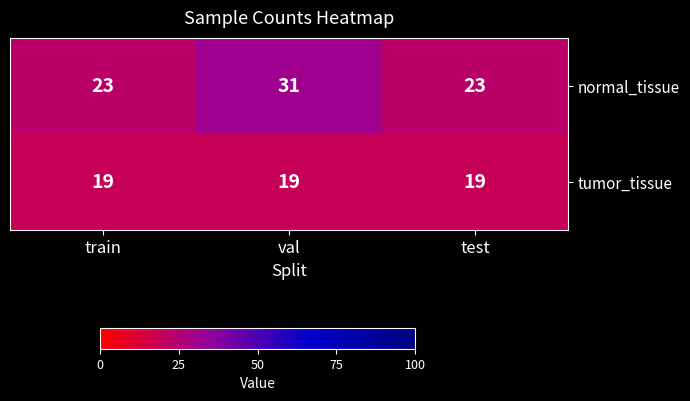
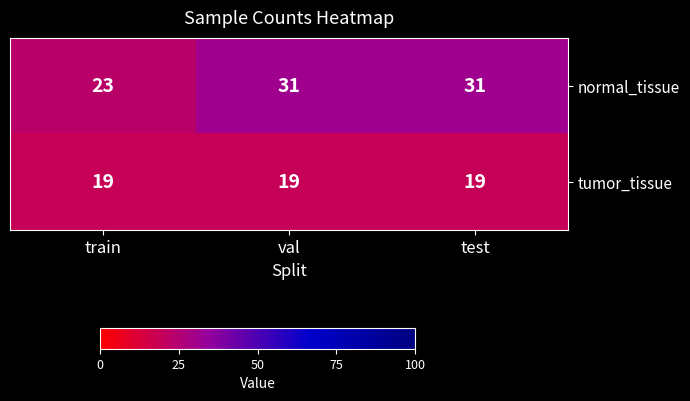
  {
    "normal_tissue": {
      "train": 23,
      "val": 31,
-     "test": 23
+     "test": 31
    },
    "tumor_tissue": {
      "train": 19,
      "val": 19,
      "test": 19
    }
  }
